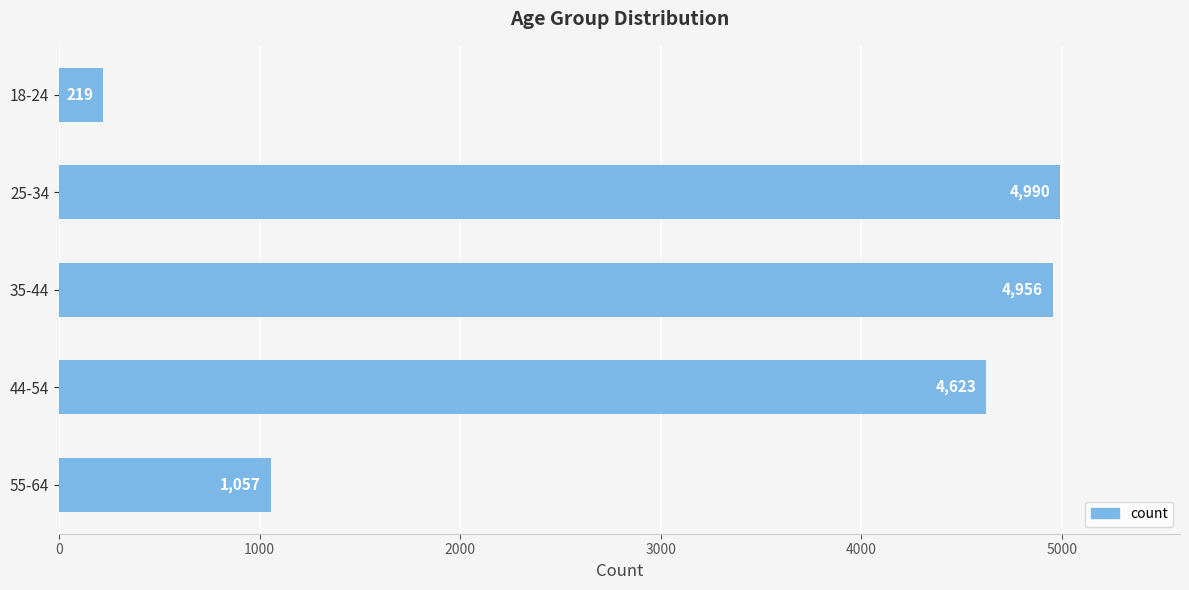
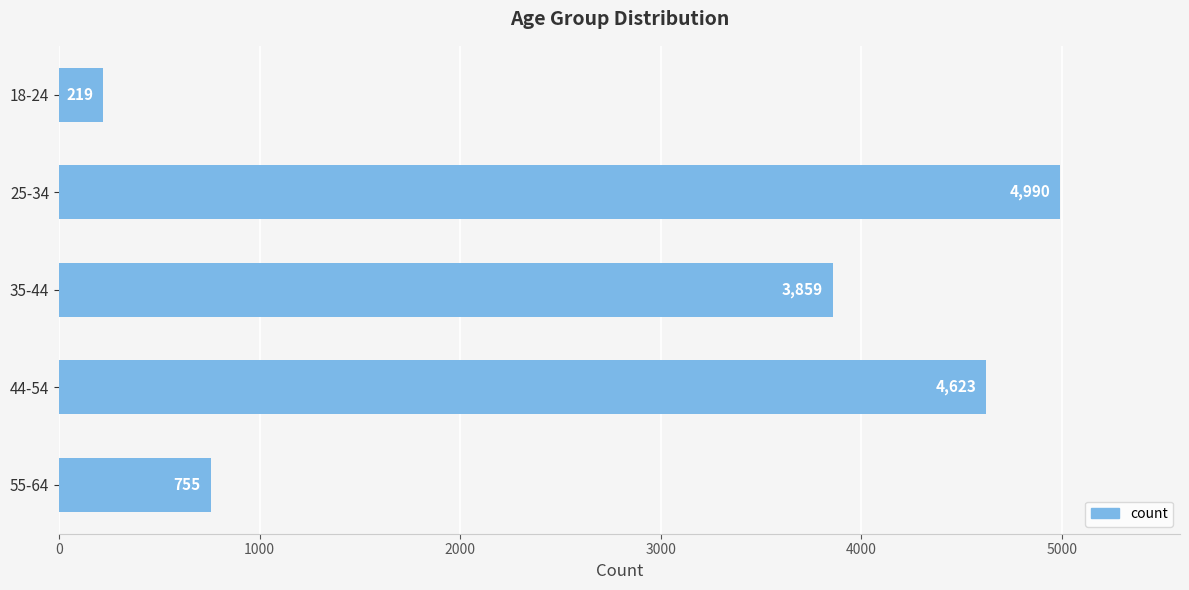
  {
    "18-24": "219",
    "25-34": "4,990",
-   "35-44": "4,956",
+   "35-44": "3,859",
    "44-54": "4,623",
-   "55-64": "1,057"
+   "55-64": "755"
  }
